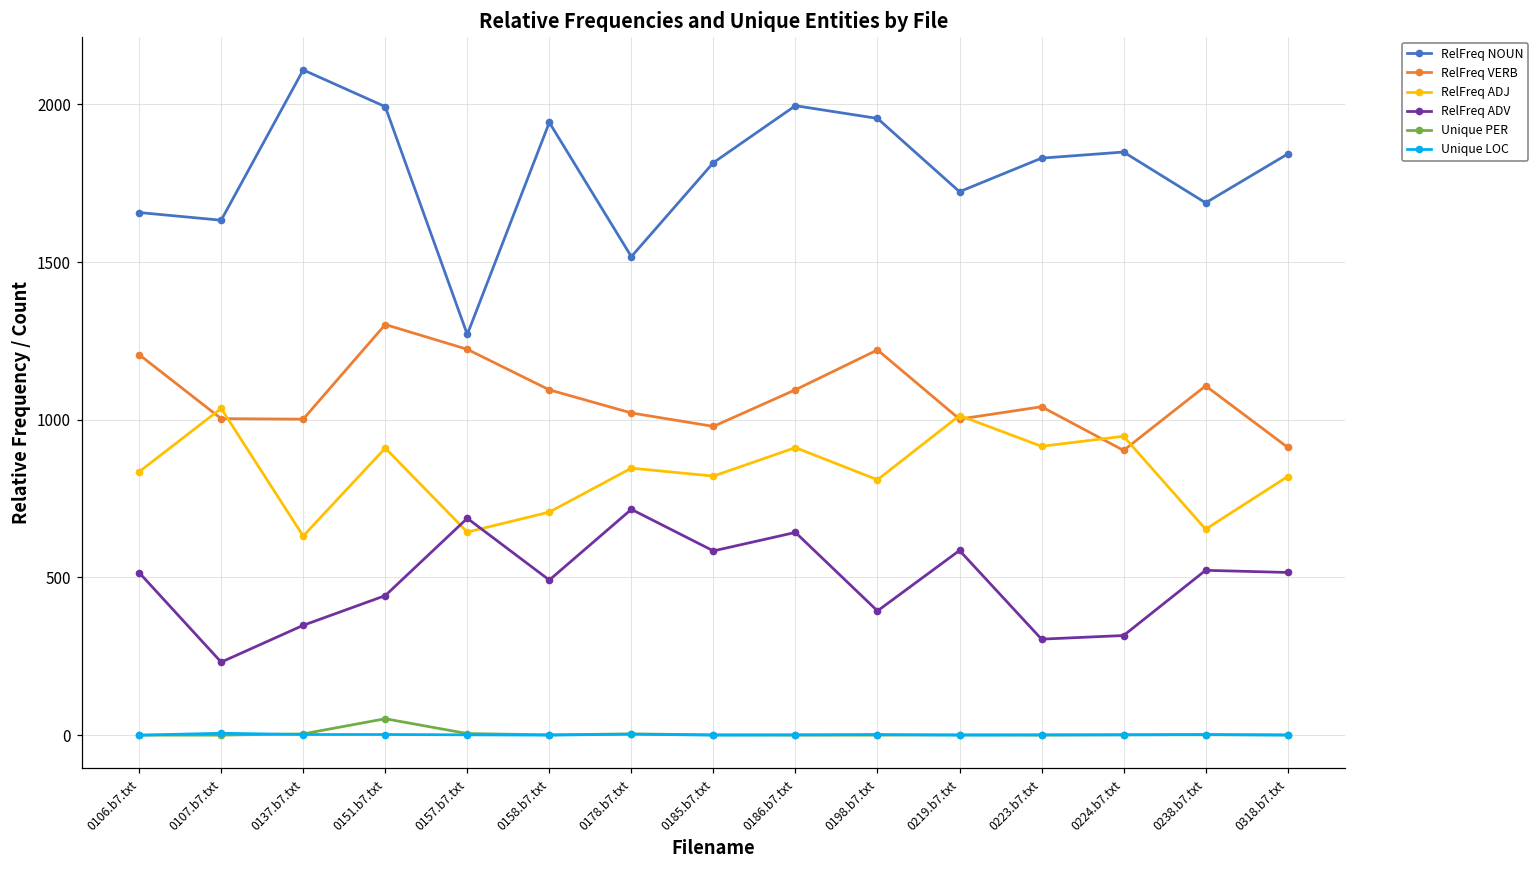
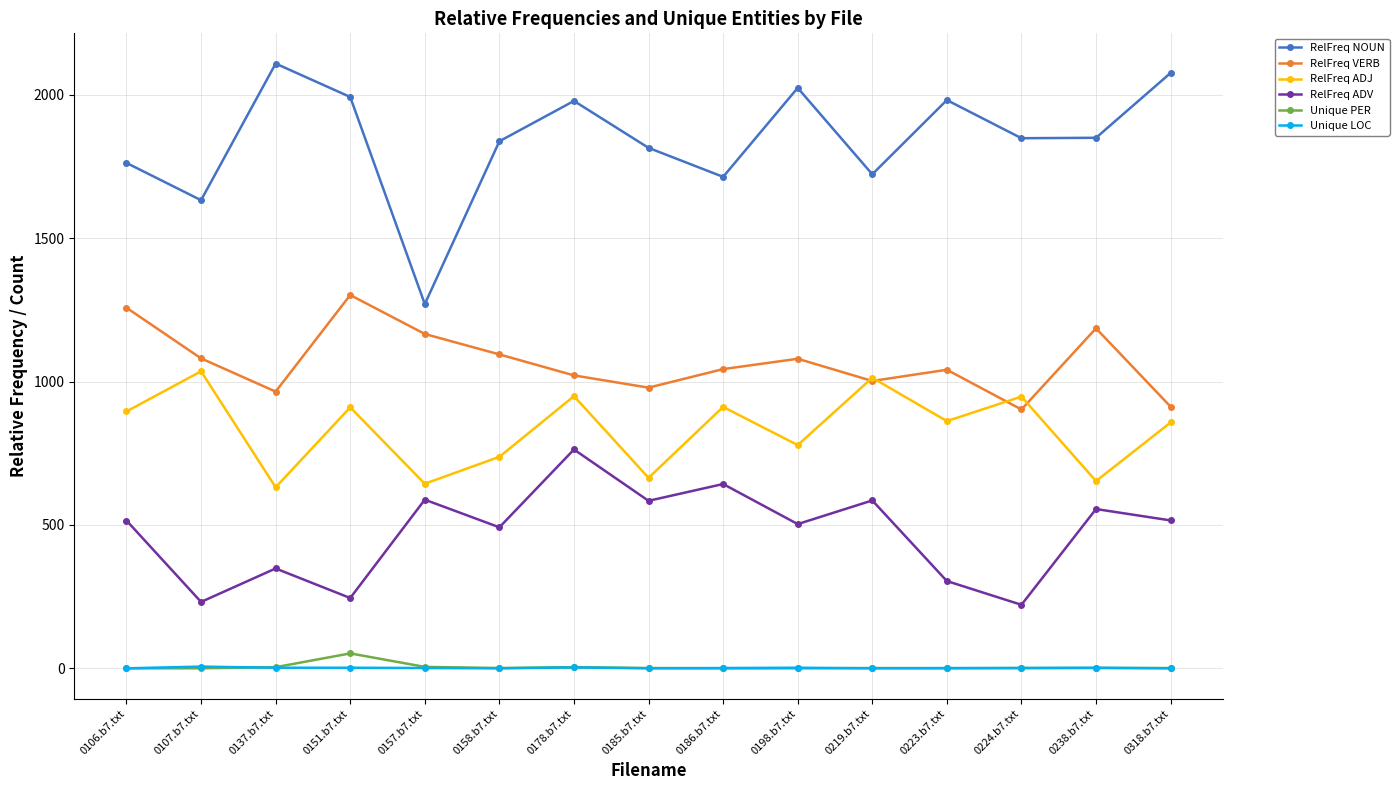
  {
    "RelFreq NOUN": {
-     "0106.b7.txt": 1660,
+     "0106.b7.txt": 1760,
      "0107.b7.txt": 1630,
      "0137.b7.txt": 2110,
      "0151.b7.txt": 1990,
      "0157.b7.txt": 1270,
-     "0158.b7.txt": 1940,
-     "0178.b7.txt": 1520,
+     "0158.b7.txt": 1840,
+     "0178.b7.txt": 1980,
      "0185.b7.txt": 1820,
-     "0186.b7.txt": 2000,
-     "0198.b7.txt": 1960,
+     "0186.b7.txt": 1710,
+     "0198.b7.txt": 2020,
      "0219.b7.txt": 1720,
-     "0223.b7.txt": 1830,
+     "0223.b7.txt": 1980,
      "0224.b7.txt": 1850,
-     "0238.b7.txt": 1690,
-     "0318.b7.txt": 1840
+     "0238.b7.txt": 1850,
+     "0318.b7.txt": 2080
    },
    "RelFreq VERB": {
-     "0106.b7.txt": 1210,
-     "0107.b7.txt": 1000,
-     "0137.b7.txt": 1000,
+     "0106.b7.txt": 1260,
+     "0107.b7.txt": 1080,
+     "0137.b7.txt": 970,
      "0151.b7.txt": 1300,
-     "0157.b7.txt": 1220,
+     "0157.b7.txt": 1170,
      "0158.b7.txt": 1090,
      "0178.b7.txt": 1020,
      "0185.b7.txt": 980,
-     "0186.b7.txt": 1100,
-     "0198.b7.txt": 1220,
+     "0186.b7.txt": 1040,
+     "0198.b7.txt": 1080,
      "0219.b7.txt": 1000,
      "0223.b7.txt": 1040,
      "0224.b7.txt": 900,
-     "0238.b7.txt": 1110,
+     "0238.b7.txt": 1190,
      "0318.b7.txt": 910
    },
    "RelFreq ADJ": {
-     "0106.b7.txt": 840,
+     "0106.b7.txt": 900,
      "0107.b7.txt": 1040,
      "0137.b7.txt": 630,
      "0151.b7.txt": 910,
      "0157.b7.txt": 640,
-     "0158.b7.txt": 710,
-     "0178.b7.txt": 850,
-     "0185.b7.txt": 820,
+     "0158.b7.txt": 740,
+     "0178.b7.txt": 950,
+     "0185.b7.txt": 660,
      "0186.b7.txt": 910,
-     "0198.b7.txt": 810,
+     "0198.b7.txt": 780,
      "0219.b7.txt": 1010,
-     "0223.b7.txt": 920,
+     "0223.b7.txt": 860,
      "0224.b7.txt": 950,
      "0238.b7.txt": 650,
-     "0318.b7.txt": 820
+     "0318.b7.txt": 860
    },
    "RelFreq ADV": {
      "0106.b7.txt": 520,
      "0107.b7.txt": 230,
      "0137.b7.txt": 350,
-     "0151.b7.txt": 440,
-     "0157.b7.txt": 690,
+     "0151.b7.txt": 250,
+     "0157.b7.txt": 590,
      "0158.b7.txt": 490,
-     "0178.b7.txt": 720,
+     "0178.b7.txt": 760,
      "0185.b7.txt": 580,
      "0186.b7.txt": 640,
-     "0198.b7.txt": 390,
+     "0198.b7.txt": 500,
      "0219.b7.txt": 590,
      "0223.b7.txt": 300,
-     "0224.b7.txt": 320,
-     "0238.b7.txt": 520,
+     "0224.b7.txt": 220,
+     "0238.b7.txt": 560,
      "0318.b7.txt": 520
    },
    "Unique PER": {
      "0151.b7.txt": 50
    },
    "Unique LOC": {
      "0151.b7.txt": 0
    }
  }
